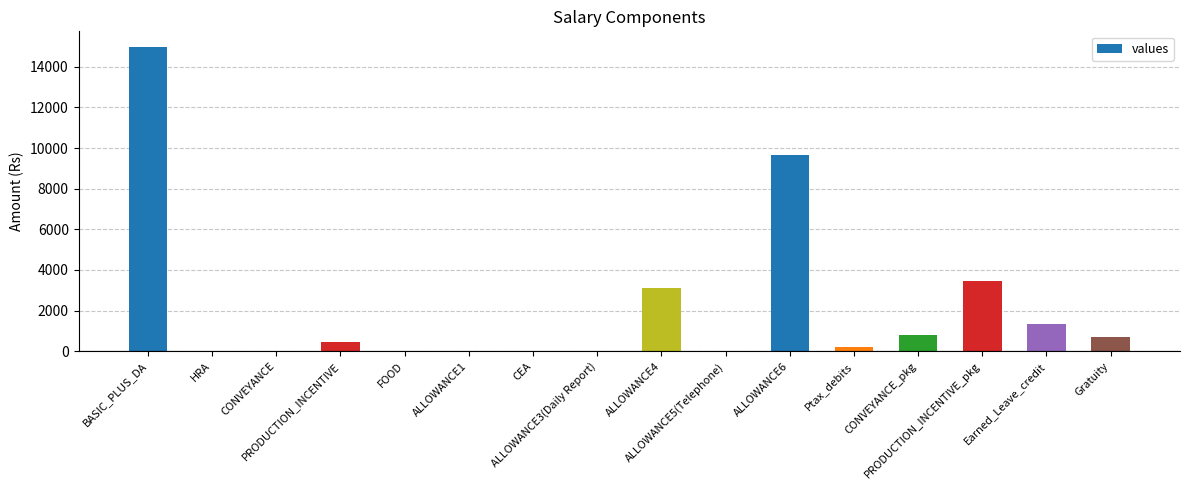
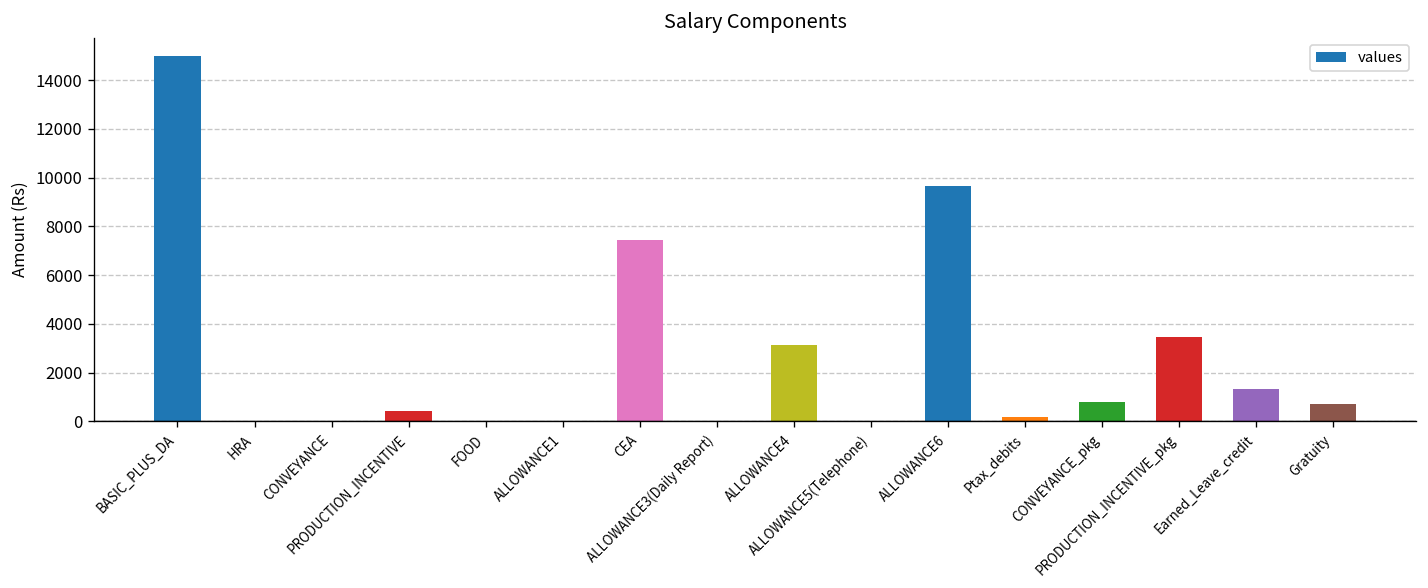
  {
    "BASIC_PLUS_DA": 15000,
    "HRA": 0,
    "CONVEYANCE": 0,
    "PRODUCTION_INCENTIVE": 400,
    "FOOD": 0,
    "ALLOWANCE1": 0,
-   "CEA": 0,
+   "CEA": 7400,
    "ALLOWANCE3(Daily Report)": 0,
    "ALLOWANCE4": 3100,
    "ALLOWANCE5(Telephone)": 0,
    "ALLOWANCE6": 9700,
    "Ptax_debits": 200,
    "CONVEYANCE_pkg": 800,
    "PRODUCTION_INCENTIVE_pkg": 3500,
    "Earned_Leave_credit": 1300,
    "Gratuity": 700
  }
